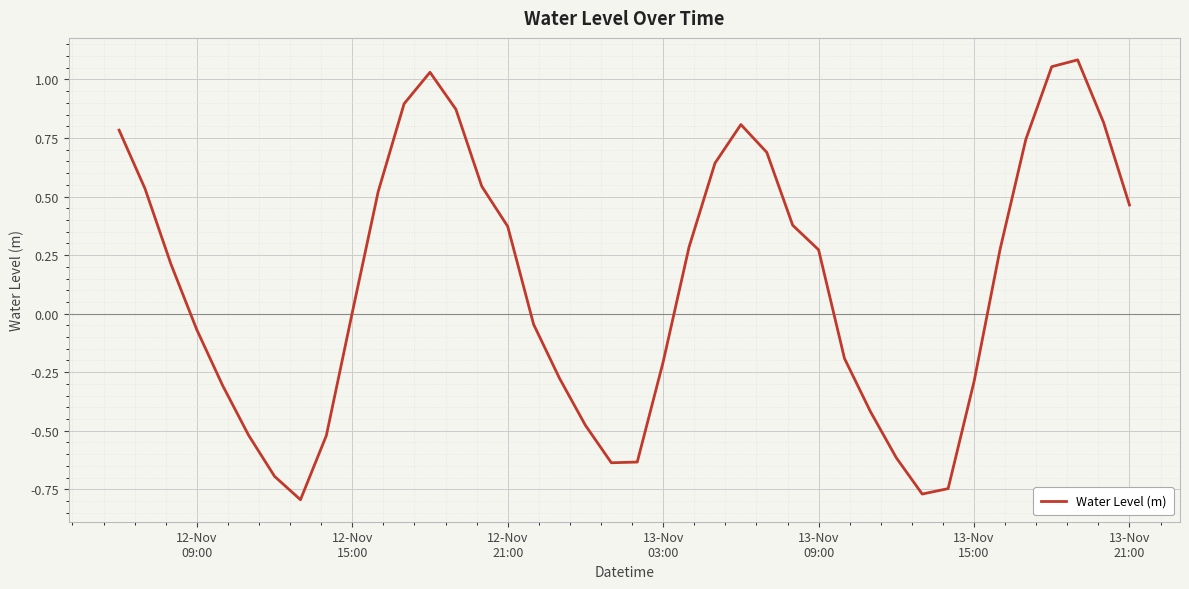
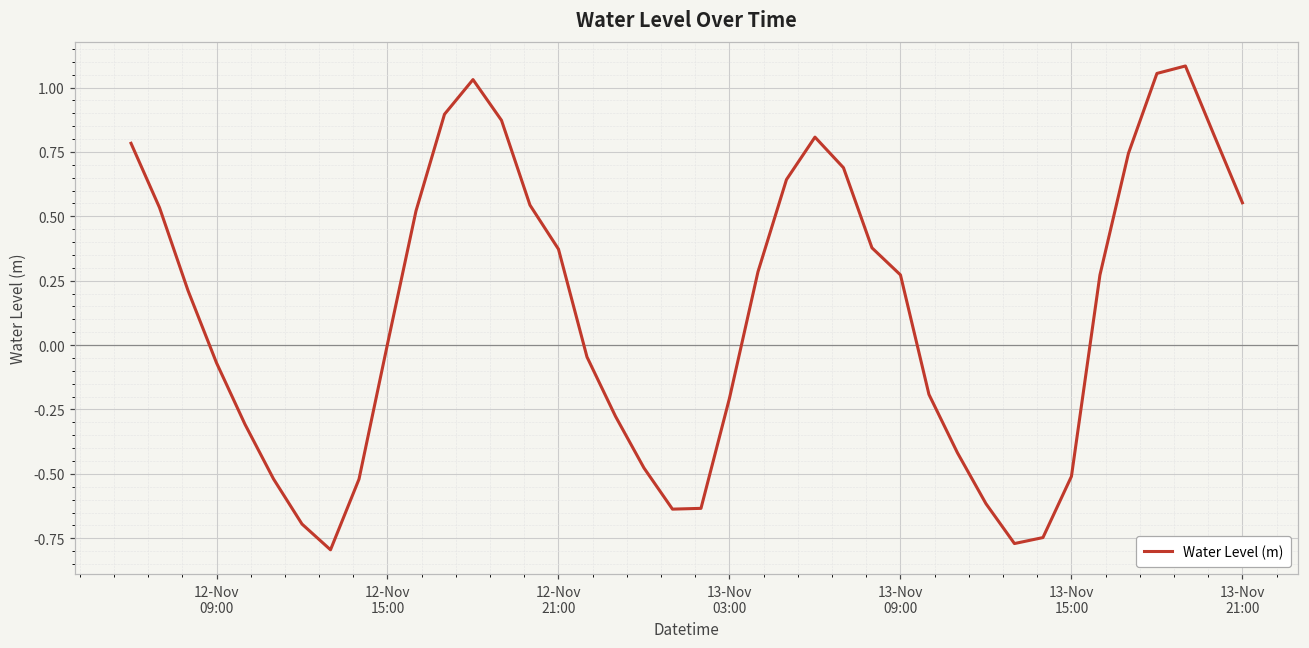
  {
    "12-Nov 09:00": -0.07,
    "12-Nov 15:00": 0.00,
    "12-Nov 21:00": 0.37,
    "13-Nov 03:00": -0.21,
    "13-Nov 09:00": 0.27,
-   "13-Nov 15:00": -0.29,
-   "13-Nov 21:00": 0.46
+   "13-Nov 15:00": -0.51,
+   "13-Nov 21:00": 0.55
  }
